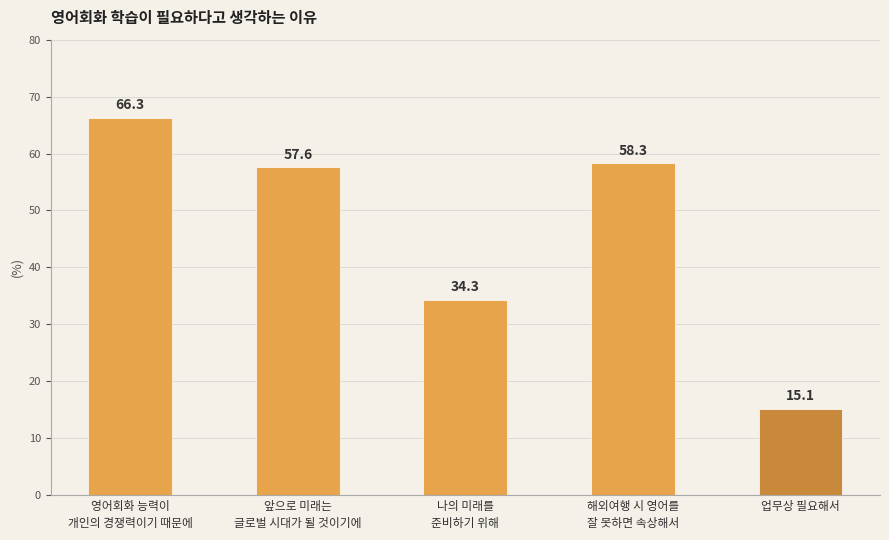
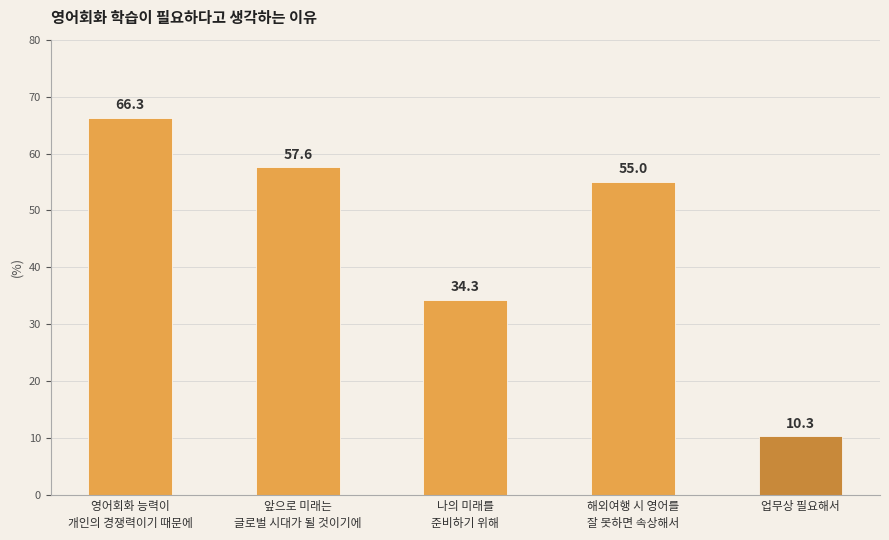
  {
    "영어회화 능력이 개인의 경쟁력이기 때문에": 66.3,
    "앞으로 미래는 글로벌 시대가 될 것이기에": 57.6,
    "나의 미래를 준비하기 위해": 34.3,
-   "해외여행 시 영어를 잘 못하면 속상해서": 58.3,
-   "업무상 필요해서": 15.1
+   "해외여행 시 영어를 잘 못하면 속상해서": 55.0,
+   "업무상 필요해서": 10.3
  }
